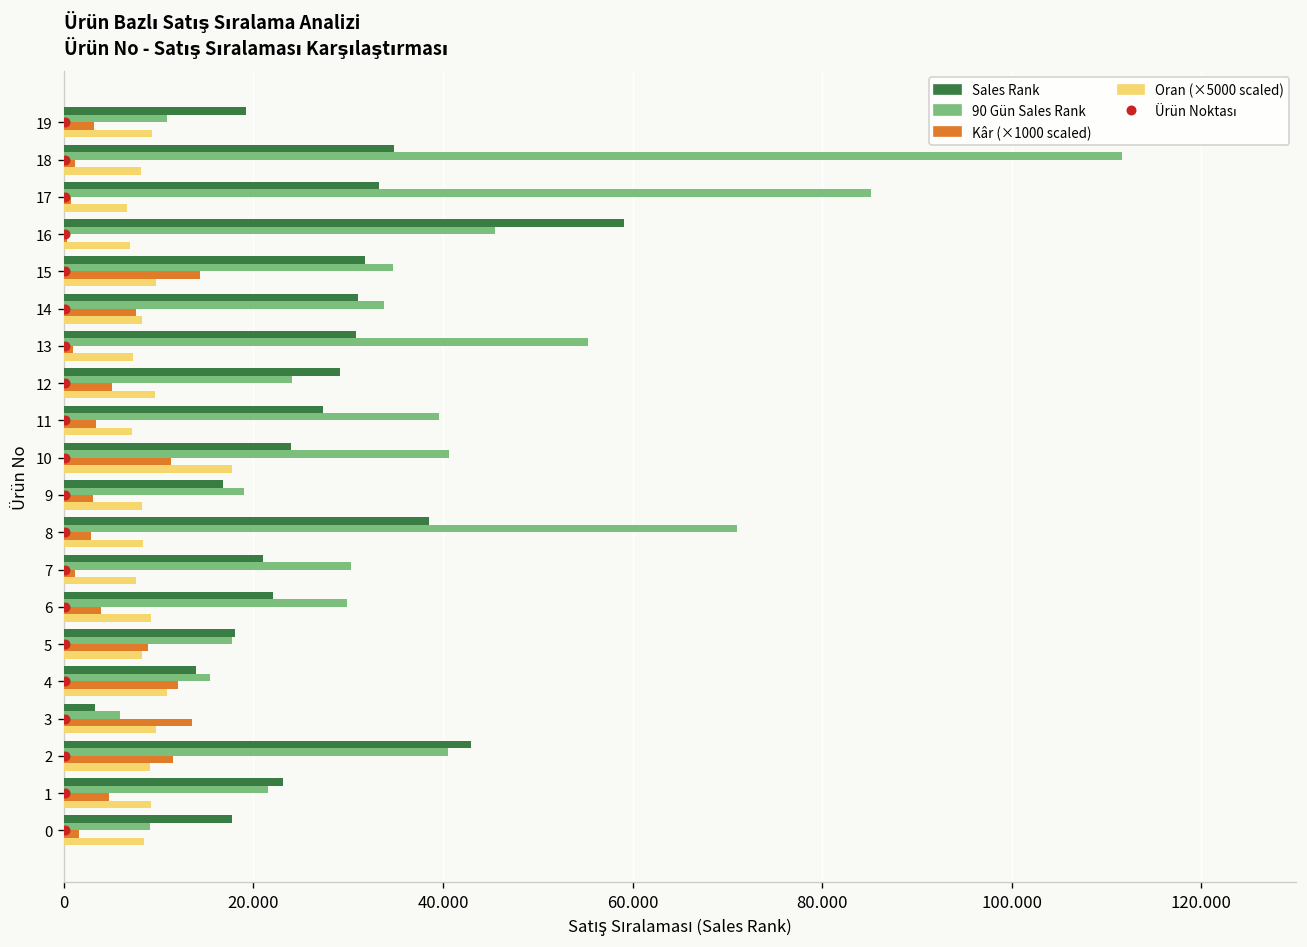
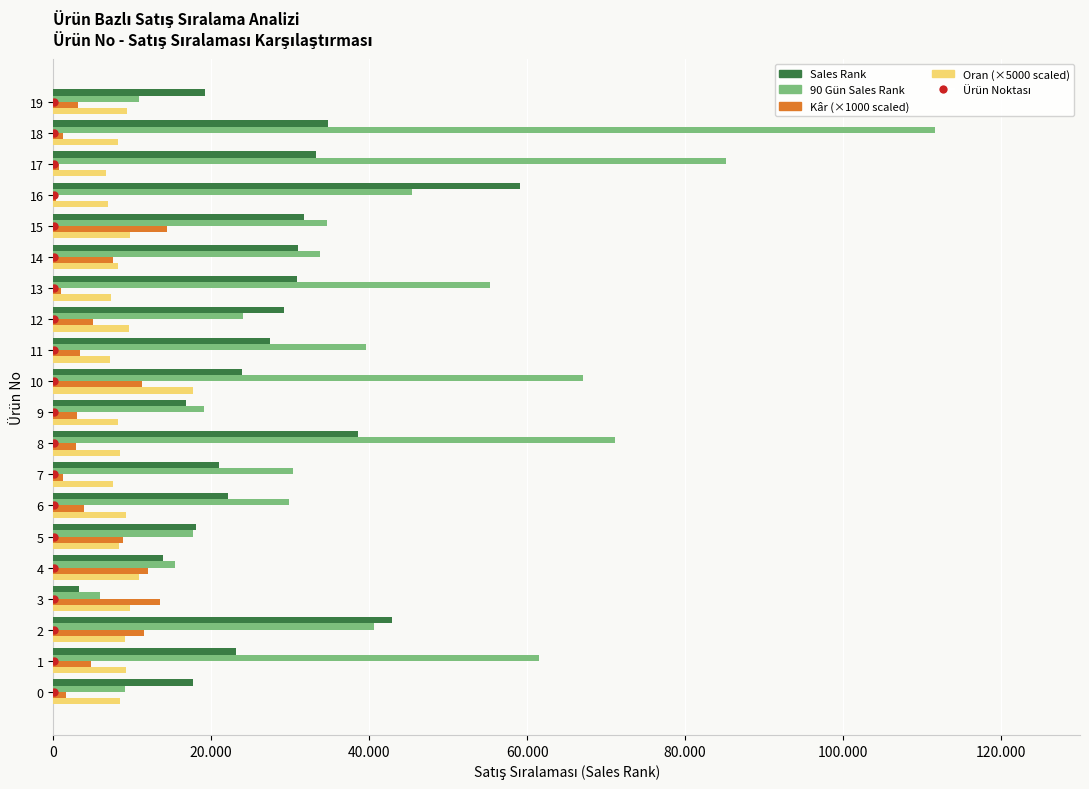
  {
    "Sales Rank": {
      "19": 19,
      "18": 35,
      "17": 33,
      "16": 59,
      "15": 32,
      "14": 31,
      "13": 31,
      "12": 29,
      "11": 27,
      "10": 24,
      "9": 17,
      "8": 39,
      "7": 21,
      "6": 22,
      "5": 18,
      "4": 14,
      "3": 3,
      "2": 43,
      "1": 23,
      "0": 18
    },
    "90 Gün Sales Rank": {
      "19": 11,
      "18": 112,
      "17": 85,
      "16": 45,
      "15": 35,
      "14": 34,
      "13": 55,
      "12": 24,
      "11": 40,
-     "10": 41,
+     "10": 67,
      "9": 19,
      "8": 71,
      "7": 30,
      "6": 30,
      "5": 18,
      "4": 15,
      "3": 6,
      "2": 41,
-     "1": 22,
+     "1": 62,
      "0": 9
    }
  }
